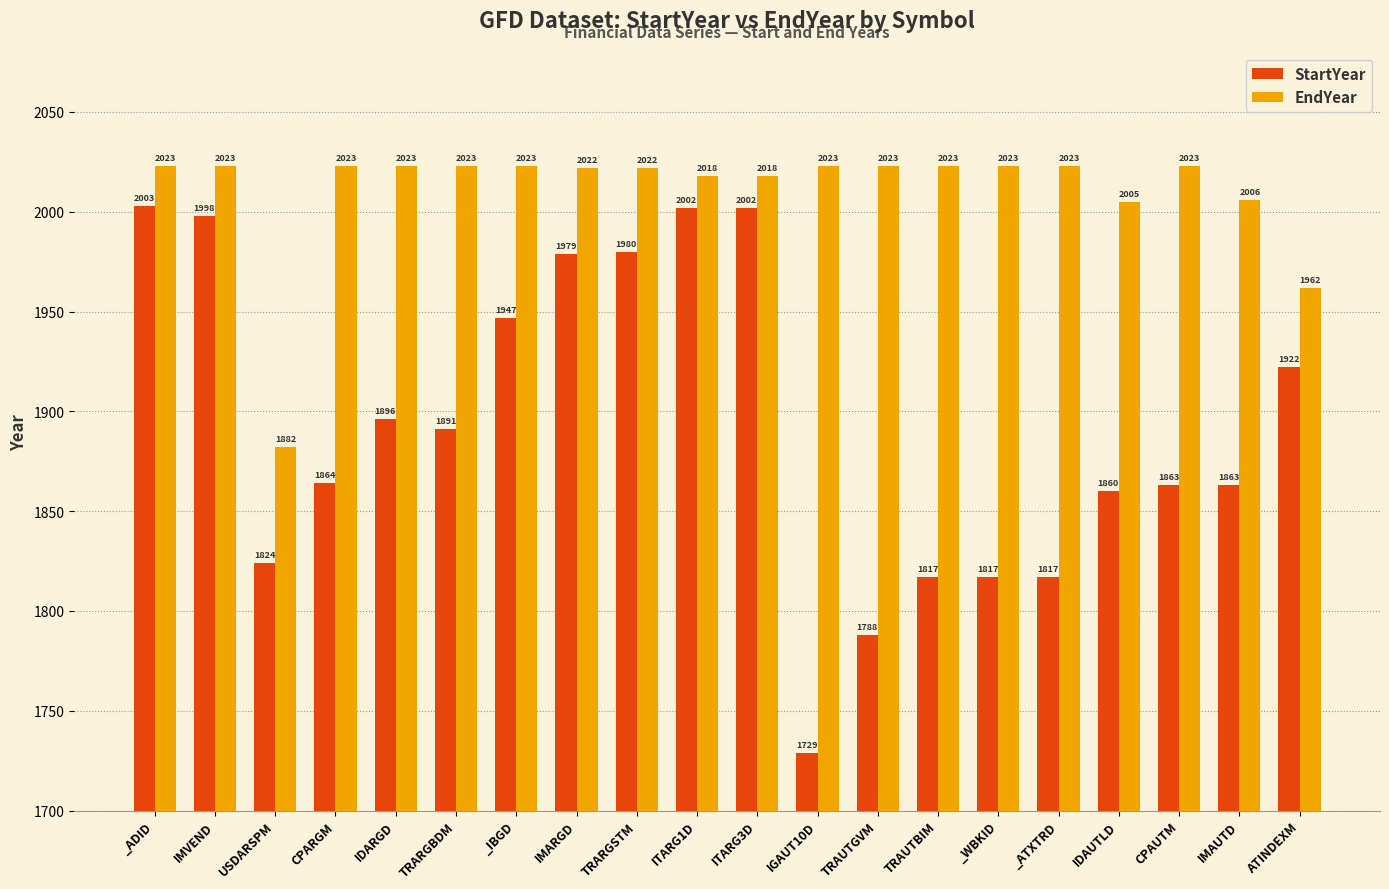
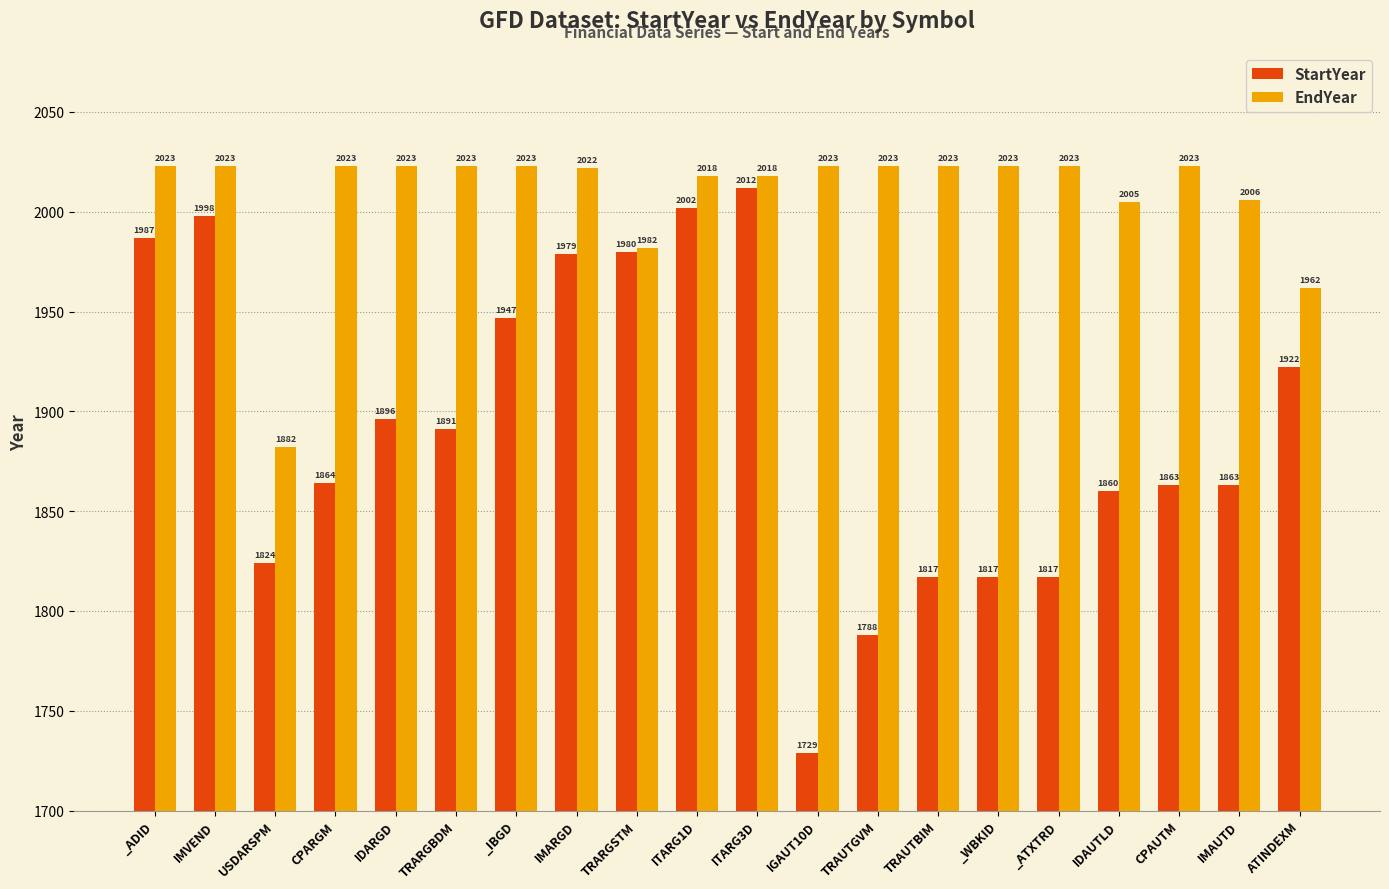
  {
    "StartYear": {
-     "_ADID": 2003,
+     "_ADID": 1987,
      "IMVEND": 1998,
      "USDARSPM": 1824,
      "CPARGM": 1864,
      "IDARGD": 1896,
      "TRARGBDM": 1891,
      "_IBGD": 1947,
      "IMARGD": 1979,
      "TRARGSTM": 1980,
      "ITARG1D": 2002,
-     "ITARG3D": 2002,
+     "ITARG3D": 2012,
      "IGAUT10D": 1729,
      "TRAUTGVM": 1788,
      "TRAUTBIM": 1817,
      "_WBKID": 1817,
      "_ATXTRD": 1817,
      "IDAUTLD": 1860,
      "CPAUTM": 1863,
      "IMAUTD": 1863,
      "ATINDEXM": 1922
    },
    "EndYear": {
      "_ADID": 2023,
      "IMVEND": 2023,
      "USDARSPM": 1882,
      "CPARGM": 2023,
      "IDARGD": 2023,
      "TRARGBDM": 2023,
      "_IBGD": 2023,
      "IMARGD": 2022,
-     "TRARGSTM": 2022,
+     "TRARGSTM": 1982,
      "ITARG1D": 2018,
      "ITARG3D": 2018,
      "IGAUT10D": 2023,
      "TRAUTGVM": 2023,
      "TRAUTBIM": 2023,
      "_WBKID": 2023,
      "_ATXTRD": 2023,
      "IDAUTLD": 2005,
      "CPAUTM": 2023,
      "IMAUTD": 2006,
      "ATINDEXM": 1962
    }
  }
